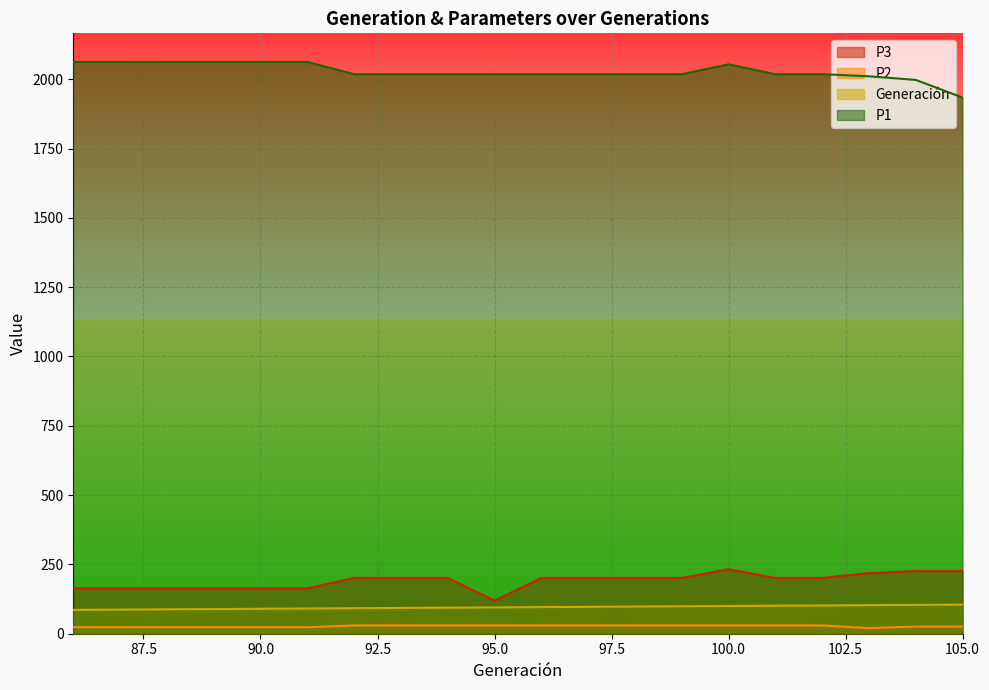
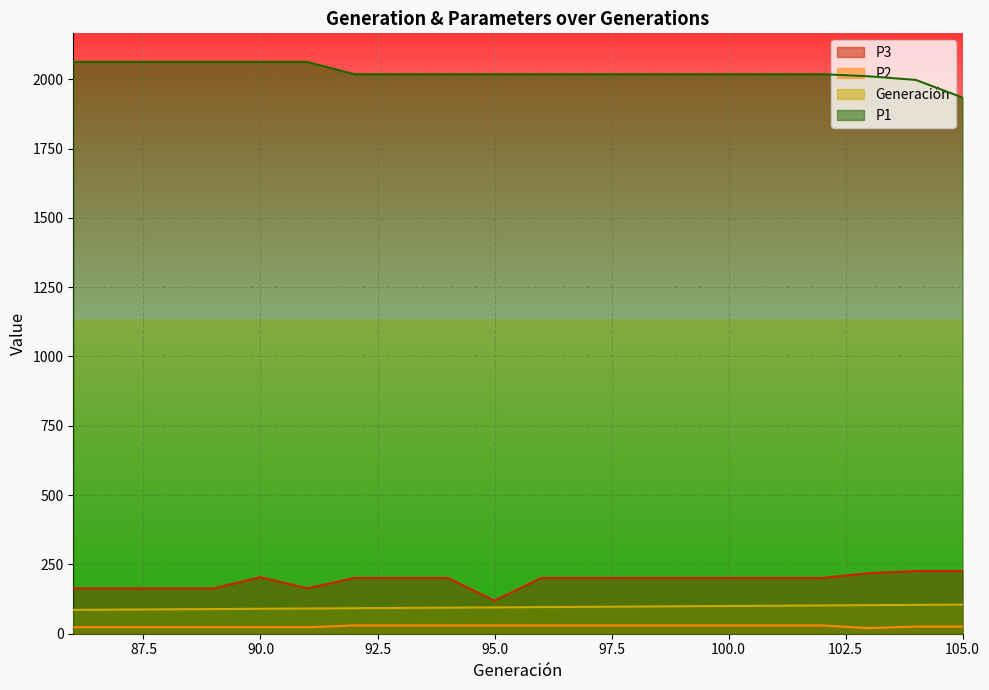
  {
    "P3": {
-     "90.0": 160,
+     "90.0": 200,
      "95.0": 120,
-     "100.0": 230,
+     "100.0": 200,
      "105.0": 230
    },
    "P1": {
      "90.0": 2060,
      "95.0": 2020,
-     "100.0": 2050,
+     "100.0": 2020,
      "105.0": 1930
    }
  }
